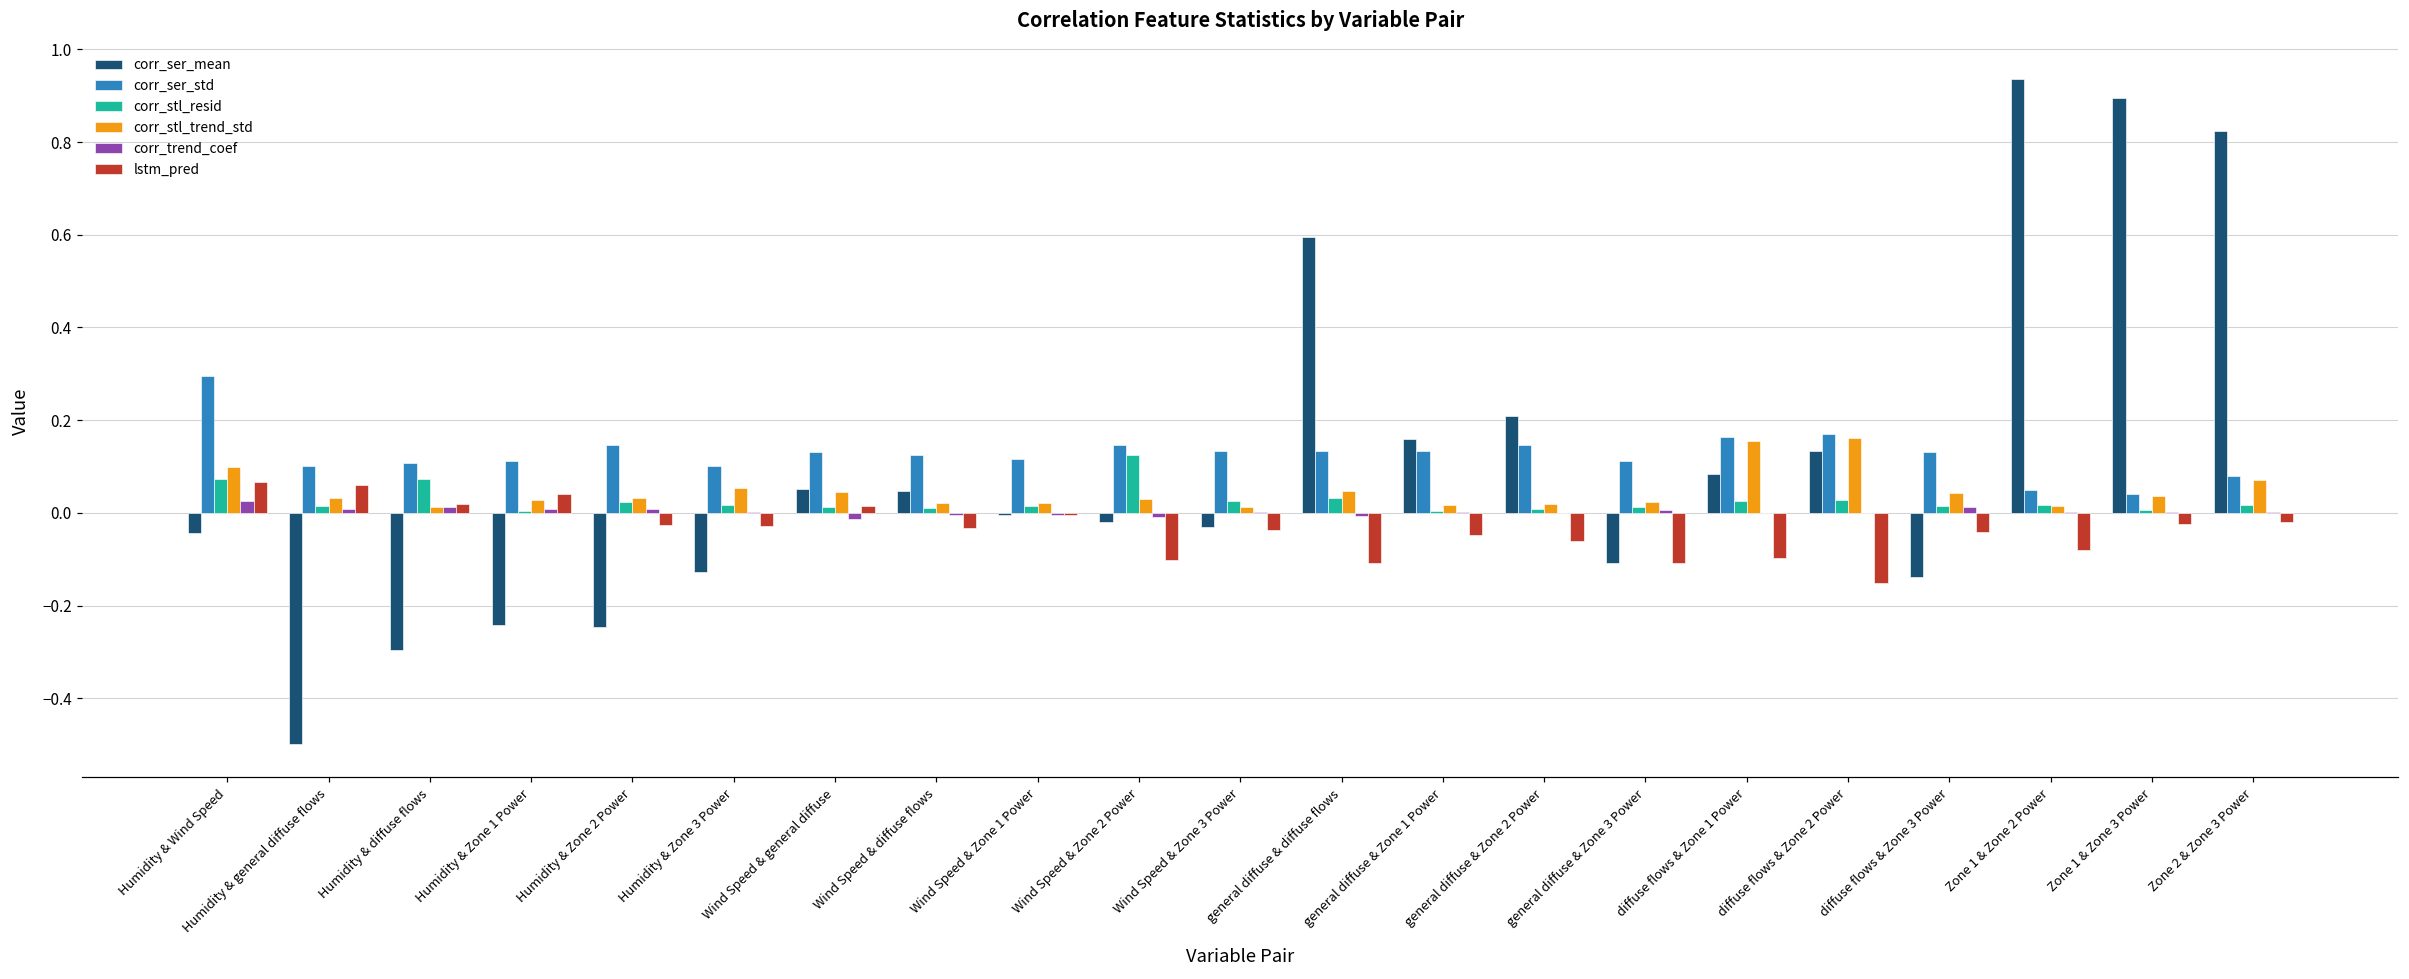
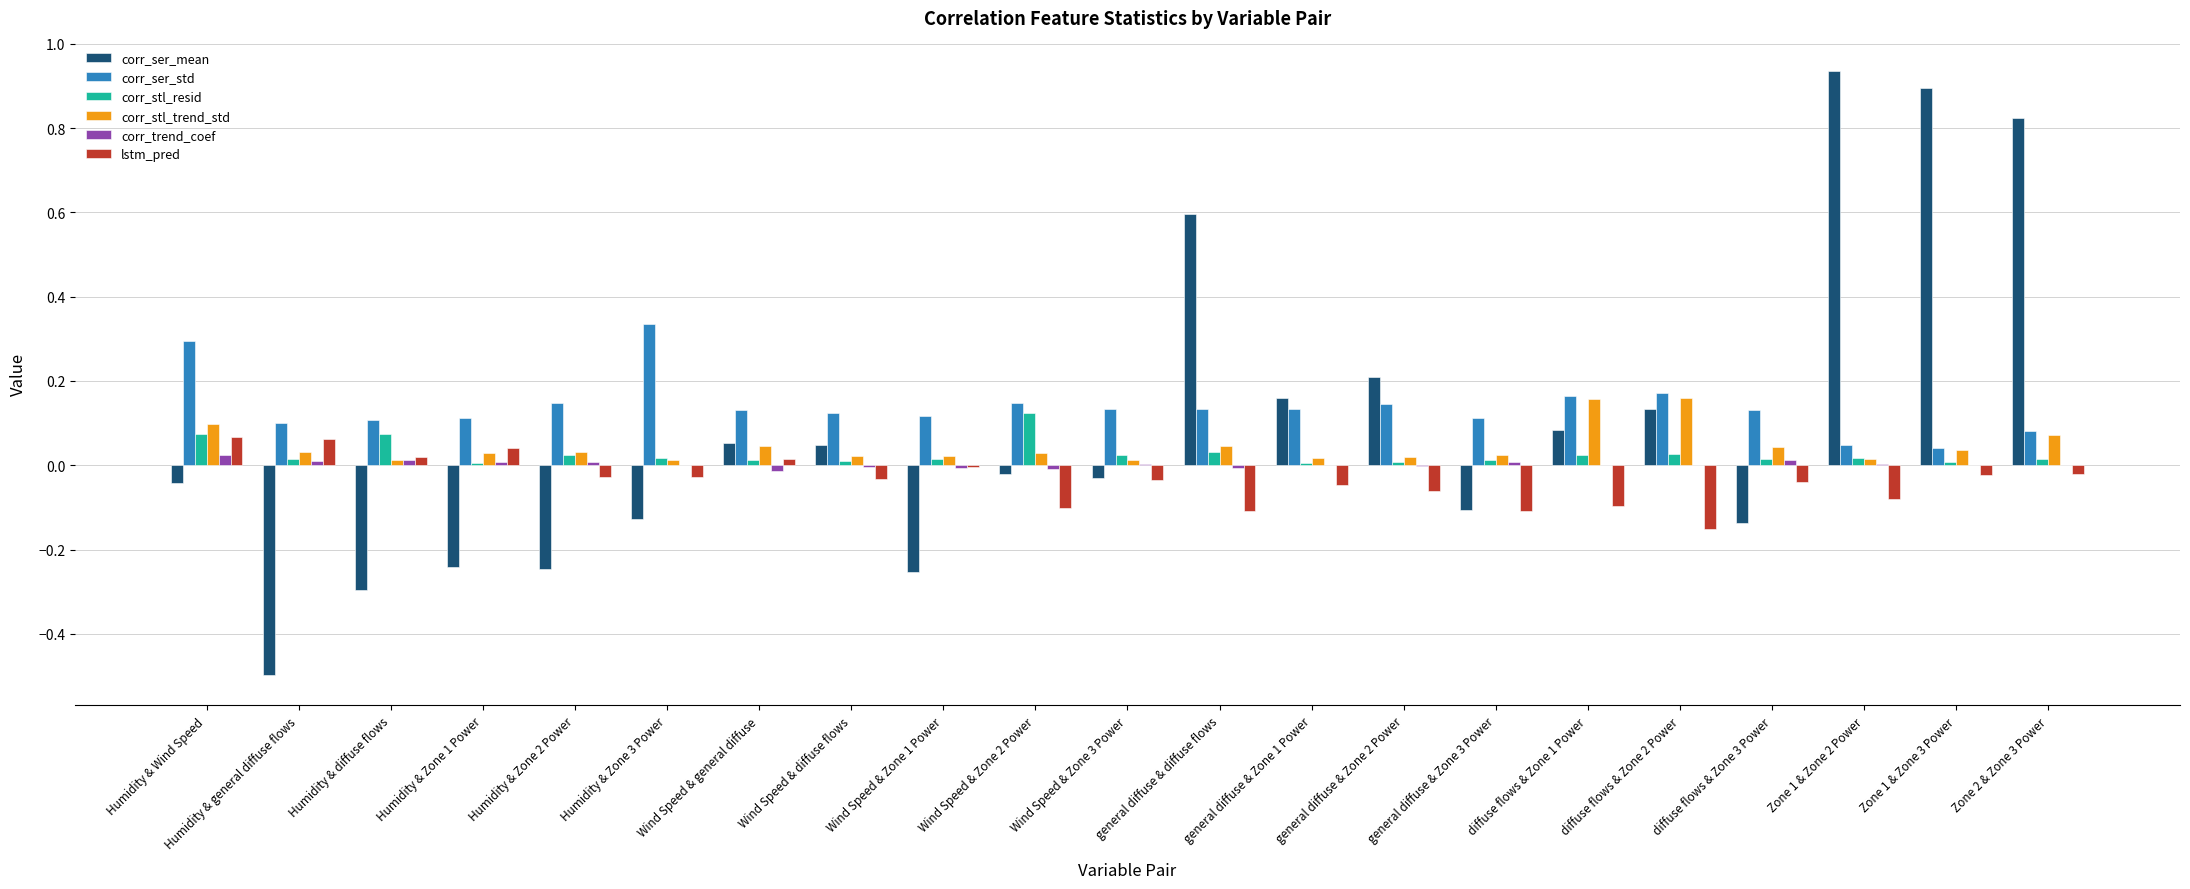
  {
    "corr_ser_mean": {
      "Humidity & Wind Speed": -0.04,
      "Humidity & general diffuse flows": -0.50,
      "Humidity & diffuse flows": -0.29,
      "Humidity & Zone 1 Power": -0.24,
      "Humidity & Zone 2 Power": -0.25,
      "Humidity & Zone 3 Power": -0.13,
      "Wind Speed & general diffuse": 0.05,
      "Wind Speed & diffuse flows": 0.05,
-     "Wind Speed & Zone 1 Power": -0.01,
+     "Wind Speed & Zone 1 Power": -0.25,
      "Wind Speed & Zone 2 Power": -0.02,
      "Wind Speed & Zone 3 Power": -0.03,
      "general diffuse & diffuse flows": 0.60,
      "general diffuse & Zone 1 Power": 0.16,
      "general diffuse & Zone 2 Power": 0.21,
      "general diffuse & Zone 3 Power": -0.11,
      "diffuse flows & Zone 1 Power": 0.08,
      "diffuse flows & Zone 2 Power": 0.13,
      "diffuse flows & Zone 3 Power": -0.14,
      "Zone 1 & Zone 2 Power": 0.94,
      "Zone 1 & Zone 3 Power": 0.89,
      "Zone 2 & Zone 3 Power": 0.82
    },
    "corr_ser_std": {
      "Humidity & Wind Speed": 0.30,
      "Humidity & general diffuse flows": 0.10,
      "Humidity & diffuse flows": 0.11,
      "Humidity & Zone 1 Power": 0.11,
      "Humidity & Zone 2 Power": 0.15,
-     "Humidity & Zone 3 Power": 0.10,
+     "Humidity & Zone 3 Power": 0.34,
      "Wind Speed & general diffuse": 0.13,
      "Wind Speed & diffuse flows": 0.12,
      "Wind Speed & Zone 1 Power": 0.12,
      "Wind Speed & Zone 2 Power": 0.15,
      "Wind Speed & Zone 3 Power": 0.13,
      "general diffuse & diffuse flows": 0.13,
      "general diffuse & Zone 1 Power": 0.13,
      "general diffuse & Zone 2 Power": 0.15,
      "general diffuse & Zone 3 Power": 0.11,
      "diffuse flows & Zone 1 Power": 0.16,
      "diffuse flows & Zone 2 Power": 0.17,
      "diffuse flows & Zone 3 Power": 0.13,
      "Zone 1 & Zone 2 Power": 0.05,
      "Zone 1 & Zone 3 Power": 0.04,
      "Zone 2 & Zone 3 Power": 0.08
    },
    "corr_stl_resid": {
      "Humidity & Wind Speed": 0.07,
      "Humidity & general diffuse flows": 0.01,
      "Humidity & diffuse flows": 0.07,
      "Humidity & Zone 2 Power": 0.02,
      "Humidity & Zone 3 Power": 0.02,
      "Wind Speed & general diffuse": 0.01,
      "Wind Speed & diffuse flows": 0.01,
      "Wind Speed & Zone 1 Power": 0.01,
      "Wind Speed & Zone 2 Power": 0.12,
      "Wind Speed & Zone 3 Power": 0.03,
      "general diffuse & diffuse flows": 0.03,
      "general diffuse & Zone 2 Power": 0.01,
      "general diffuse & Zone 3 Power": 0.01,
      "diffuse flows & Zone 1 Power": 0.02,
      "diffuse flows & Zone 2 Power": 0.03,
      "diffuse flows & Zone 3 Power": 0.02,
      "Zone 1 & Zone 2 Power": 0.02,
      "Zone 1 & Zone 3 Power": 0.01,
      "Zone 2 & Zone 3 Power": 0.02
    },
    "corr_stl_trend_std": {
      "Humidity & Wind Speed": 0.10,
      "Humidity & general diffuse flows": 0.03,
      "Humidity & diffuse flows": 0.01,
      "Humidity & Zone 1 Power": 0.03,
      "Humidity & Zone 2 Power": 0.03,
-     "Humidity & Zone 3 Power": 0.05,
+     "Humidity & Zone 3 Power": 0.01,
      "Wind Speed & general diffuse": 0.04,
      "Wind Speed & diffuse flows": 0.02,
      "Wind Speed & Zone 1 Power": 0.02,
      "Wind Speed & Zone 2 Power": 0.03,
      "Wind Speed & Zone 3 Power": 0.01,
      "general diffuse & diffuse flows": 0.05,
      "general diffuse & Zone 1 Power": 0.02,
      "general diffuse & Zone 2 Power": 0.02,
      "general diffuse & Zone 3 Power": 0.02,
      "diffuse flows & Zone 1 Power": 0.16,
      "diffuse flows & Zone 2 Power": 0.16,
      "diffuse flows & Zone 3 Power": 0.04,
      "Zone 1 & Zone 2 Power": 0.02,
      "Zone 1 & Zone 3 Power": 0.04,
      "Zone 2 & Zone 3 Power": 0.07
    },
    "corr_trend_coef": {
      "Humidity & Wind Speed": 0.02,
      "Humidity & general diffuse flows": 0.01,
      "Humidity & diffuse flows": 0.01,
      "Humidity & Zone 1 Power": 0.01,
      "Humidity & Zone 2 Power": 0.01,
      "Wind Speed & general diffuse": -0.01,
      "Wind Speed & Zone 2 Power": -0.01,
      "general diffuse & diffuse flows": -0.01,
      "general diffuse & Zone 3 Power": 0.01,
      "diffuse flows & Zone 3 Power": 0.01
    },
    "lstm_pred": {
      "Humidity & Wind Speed": 0.07,
      "Humidity & general diffuse flows": 0.06,
      "Humidity & diffuse flows": 0.02,
      "Humidity & Zone 1 Power": 0.04,
      "Humidity & Zone 2 Power": -0.03,
      "Humidity & Zone 3 Power": -0.03,
      "Wind Speed & general diffuse": 0.02,
      "Wind Speed & diffuse flows": -0.03,
      "Wind Speed & Zone 2 Power": -0.10,
      "Wind Speed & Zone 3 Power": -0.04,
      "general diffuse & diffuse flows": -0.11,
      "general diffuse & Zone 1 Power": -0.05,
      "general diffuse & Zone 2 Power": -0.06,
      "general diffuse & Zone 3 Power": -0.11,
      "diffuse flows & Zone 1 Power": -0.10,
      "diffuse flows & Zone 2 Power": -0.15,
      "diffuse flows & Zone 3 Power": -0.04,
      "Zone 1 & Zone 2 Power": -0.08,
      "Zone 1 & Zone 3 Power": -0.02,
      "Zone 2 & Zone 3 Power": -0.02
    }
  }
